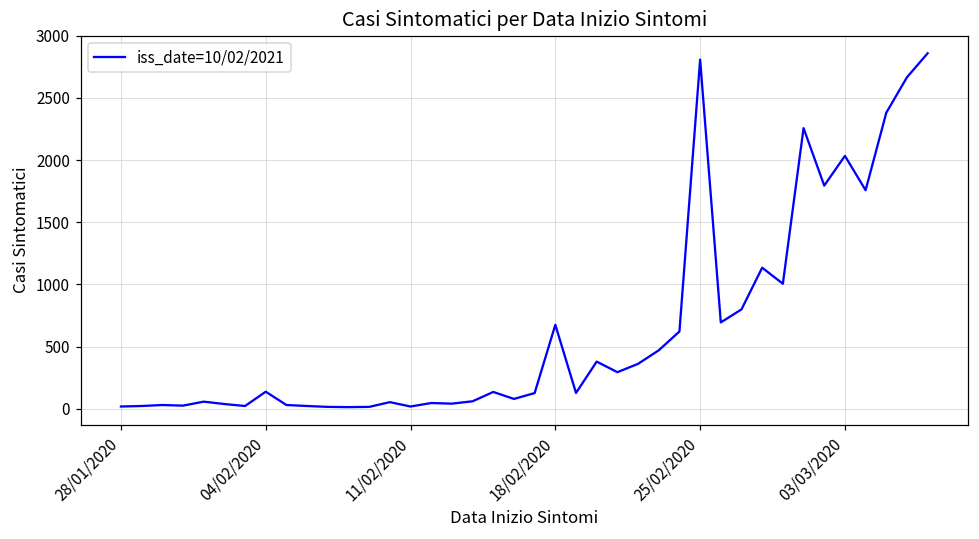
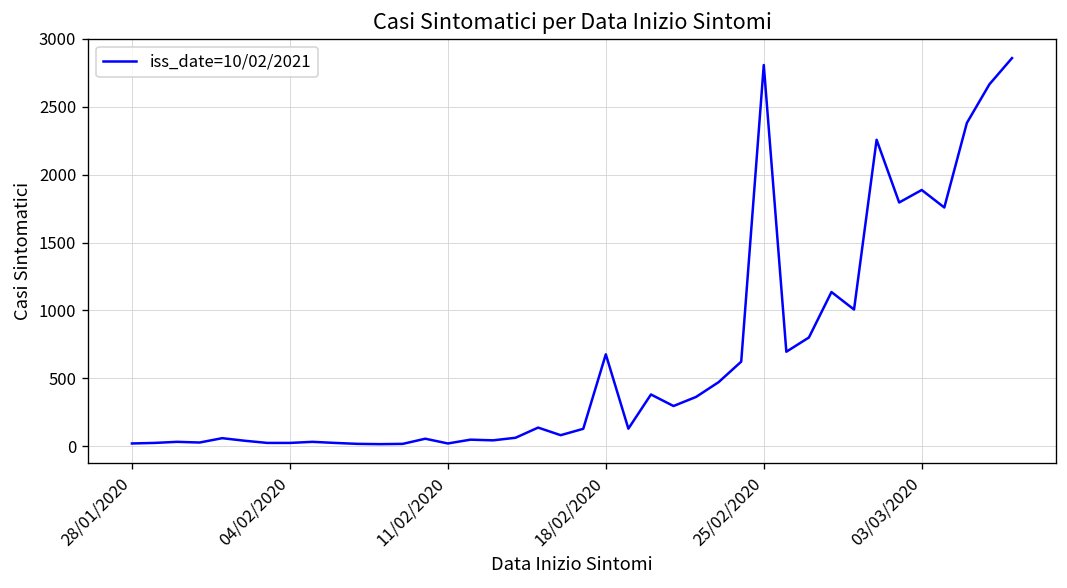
  {
    "28/01/2020": 20,
-   "04/02/2020": 140,
+   "04/02/2020": 20,
    "11/02/2020": 20,
    "18/02/2020": 680,
    "25/02/2020": 2810,
-   "03/03/2020": 2030
+   "03/03/2020": 1890
  }
